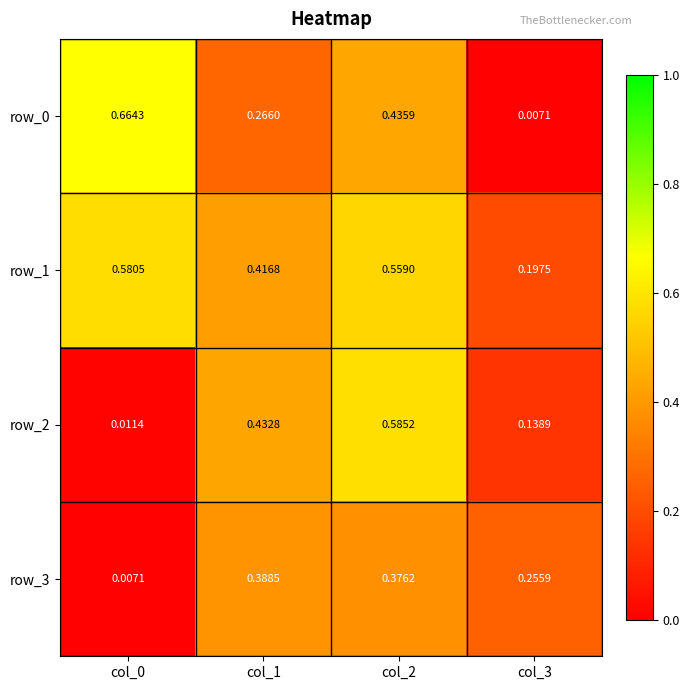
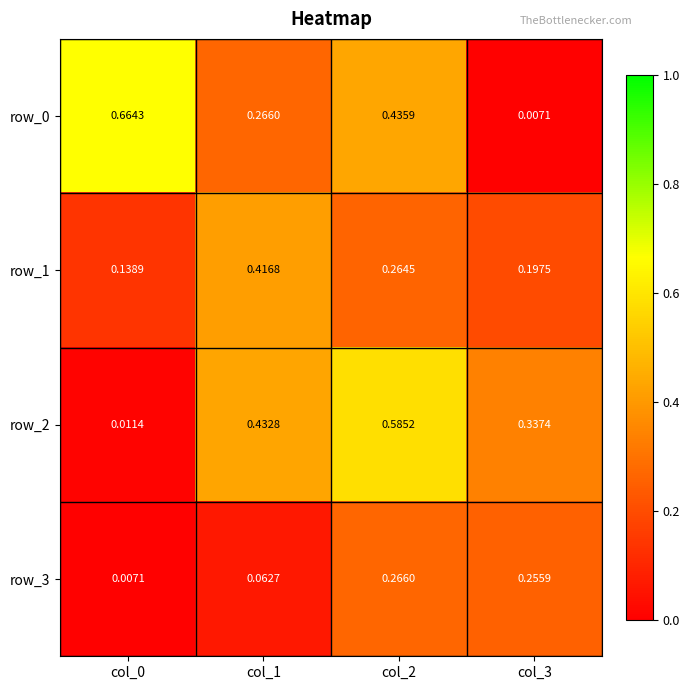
  {
    "row_0": {
      "col_0": 0.6643,
      "col_1": 0.2660,
      "col_2": 0.4359,
      "col_3": 0.0071
    },
    "row_1": {
-     "col_0": 0.5805,
+     "col_0": 0.1389,
      "col_1": 0.4168,
-     "col_2": 0.5590,
+     "col_2": 0.2645,
      "col_3": 0.1975
    },
    "row_2": {
      "col_0": 0.0114,
      "col_1": 0.4328,
      "col_2": 0.5852,
-     "col_3": 0.1389
+     "col_3": 0.3374
    },
    "row_3": {
      "col_0": 0.0071,
-     "col_1": 0.3885,
-     "col_2": 0.3762,
+     "col_1": 0.0627,
+     "col_2": 0.2660,
      "col_3": 0.2559
    }
  }
